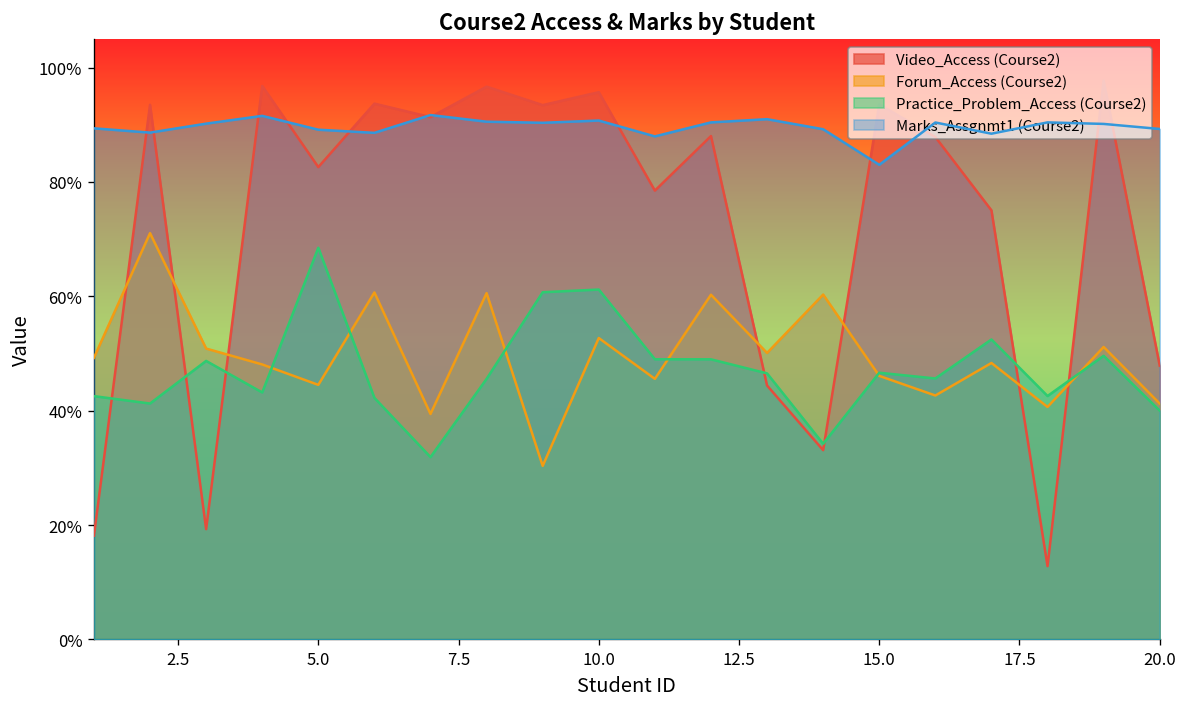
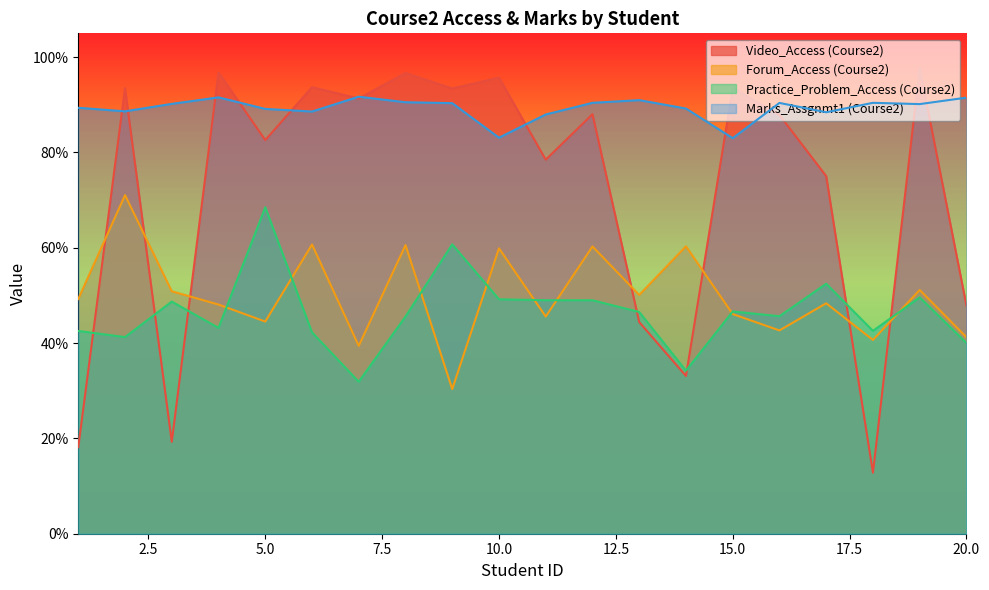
  {
    "Video_Access (Course2)": {
      "5.0": "83%",
      "10.0": "96%",
      "20.0": "48%"
    },
    "Forum_Access (Course2)": {
      "5.0": "45%",
-     "10.0": "53%",
+     "10.0": "60%",
      "15.0": "46%",
      "20.0": "41%"
    },
    "Practice_Problem_Access (Course2)": {
      "5.0": "69%",
-     "10.0": "61%",
+     "10.0": "49%",
      "15.0": "47%",
      "20.0": "40%"
    },
    "Marks_Assgnmt1 (Course2)": {
      "5.0": "89%",
-     "10.0": "91%",
+     "10.0": "83%",
      "15.0": "83%",
-     "20.0": "89%"
+     "20.0": "92%"
    }
  }
